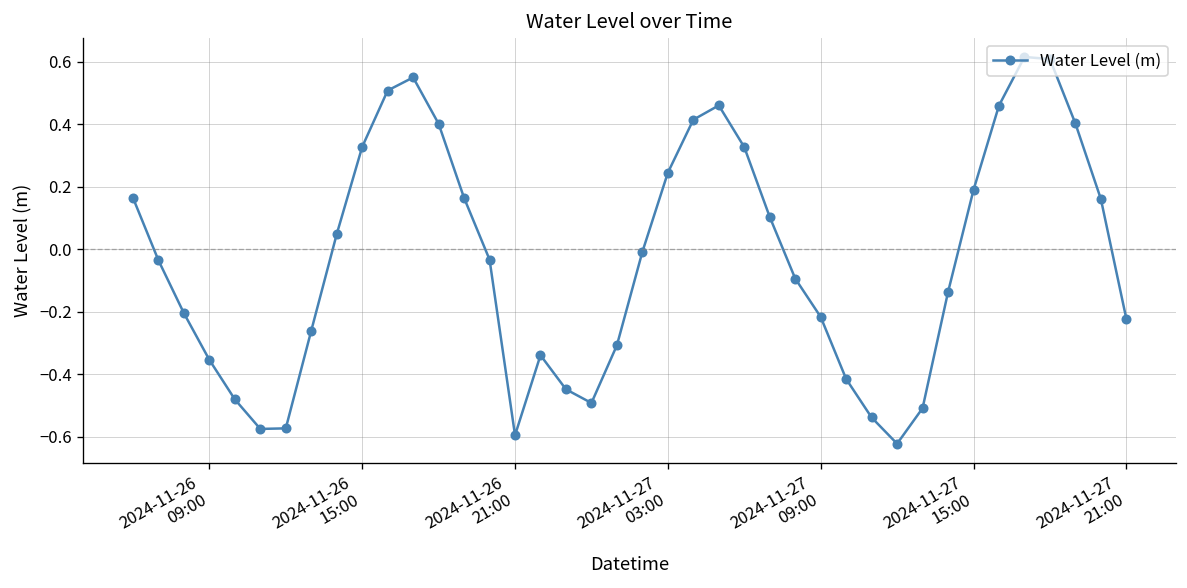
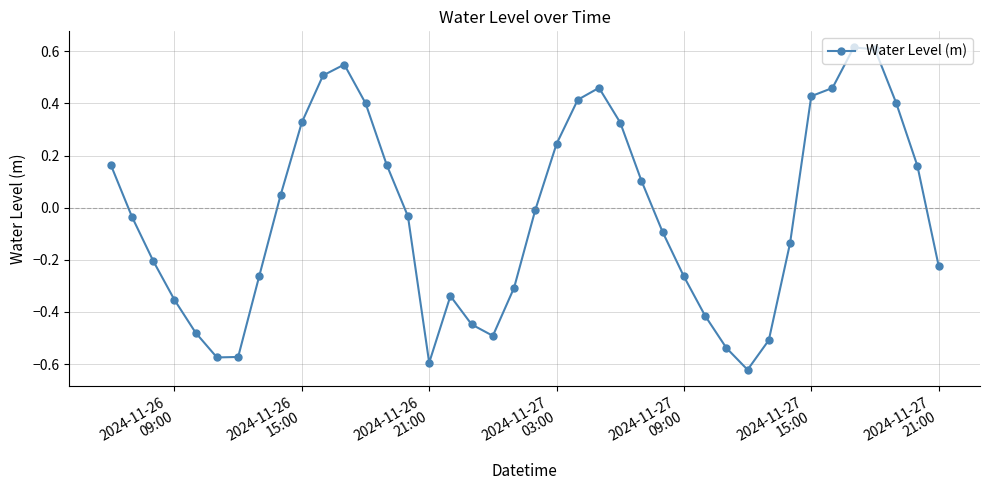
  {
    "2024-11-26 09:00": -0.35,
    "2024-11-26 15:00": 0.33,
    "2024-11-26 21:00": -0.59,
    "2024-11-27 03:00": 0.24,
-   "2024-11-27 09:00": -0.22,
-   "2024-11-27 15:00": 0.19,
+   "2024-11-27 09:00": -0.26,
+   "2024-11-27 15:00": 0.43,
    "2024-11-27 21:00": -0.22
  }
